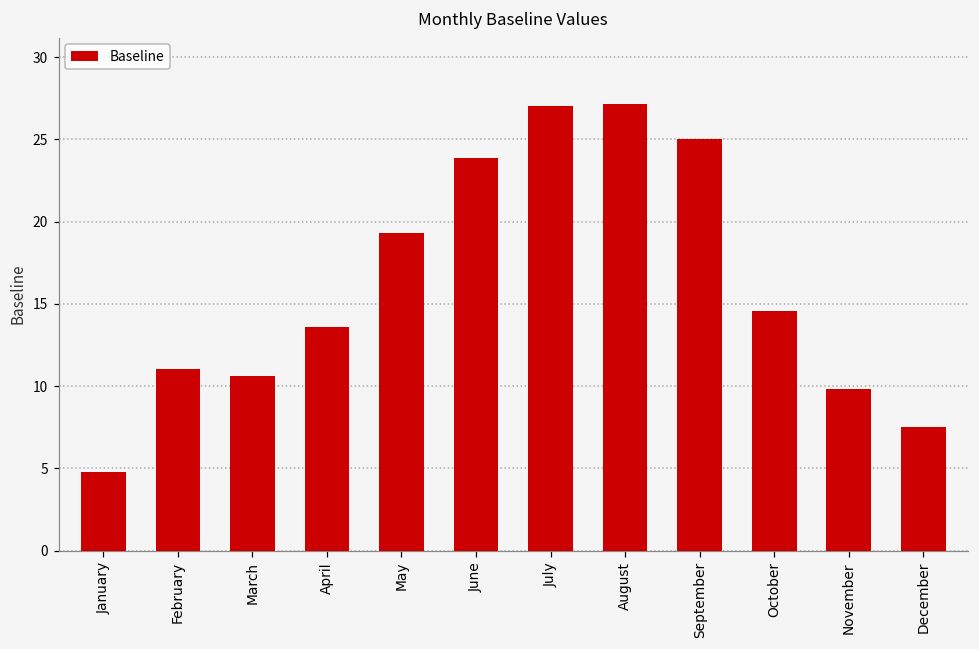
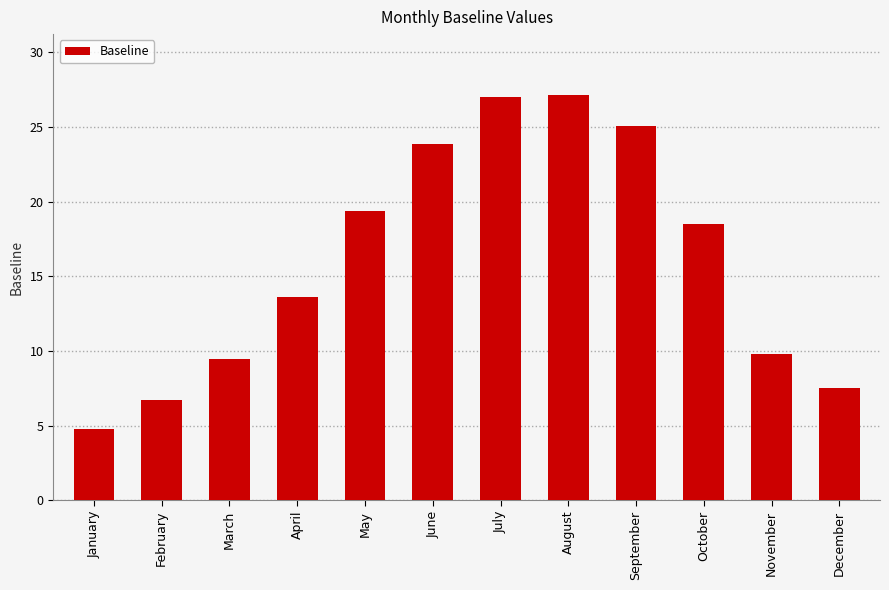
  {
    "January": 4.8,
-   "February": 11.1,
-   "March": 10.6,
+   "February": 6.8,
+   "March": 9.5,
    "April": 13.6,
    "May": 19.3,
    "June": 23.9,
    "July": 27.0,
    "August": 27.1,
    "September": 25.0,
-   "October": 14.6,
+   "October": 18.5,
    "November": 9.8,
    "December": 7.5
  }
